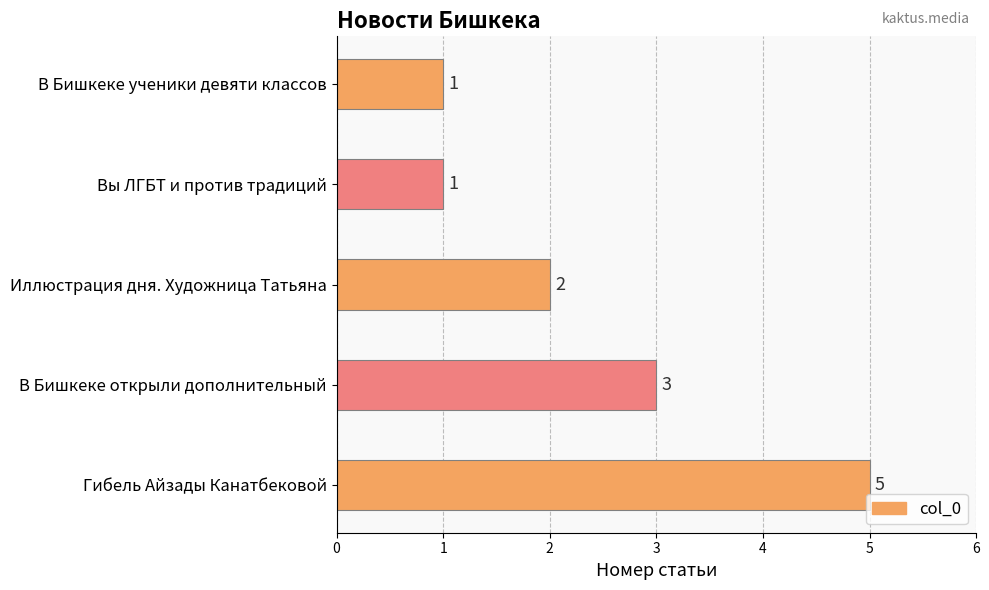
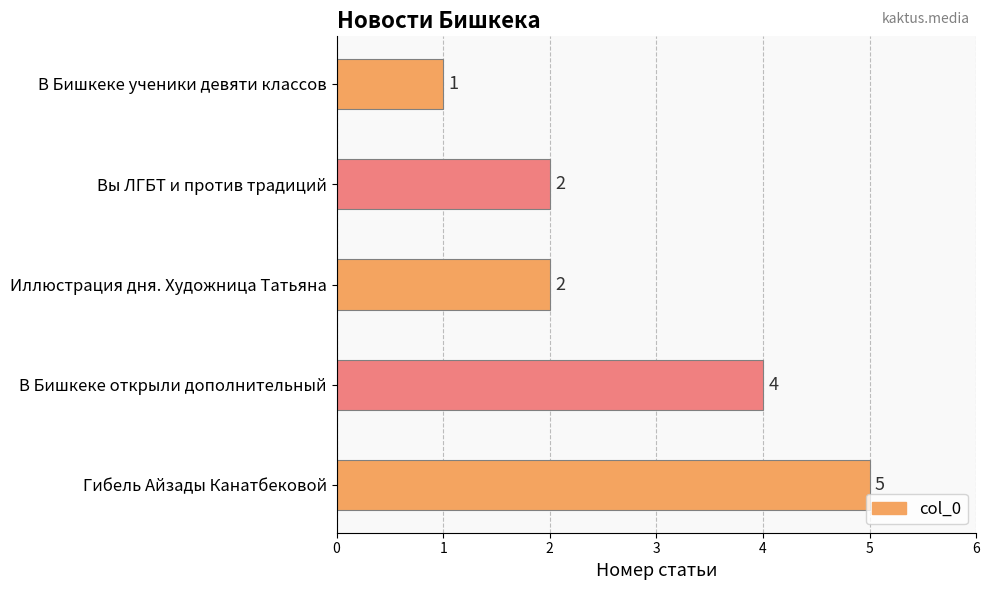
  {
    "В Бишкеке ученики девяти классов": 1,
-   "Вы ЛГБТ и против традиций": 1,
+   "Вы ЛГБТ и против традиций": 2,
    "Иллюстрация дня. Художница Татьяна": 2,
-   "В Бишкеке открыли дополнительный": 3,
+   "В Бишкеке открыли дополнительный": 4,
    "Гибель Айзады Канатбековой": 5
  }
